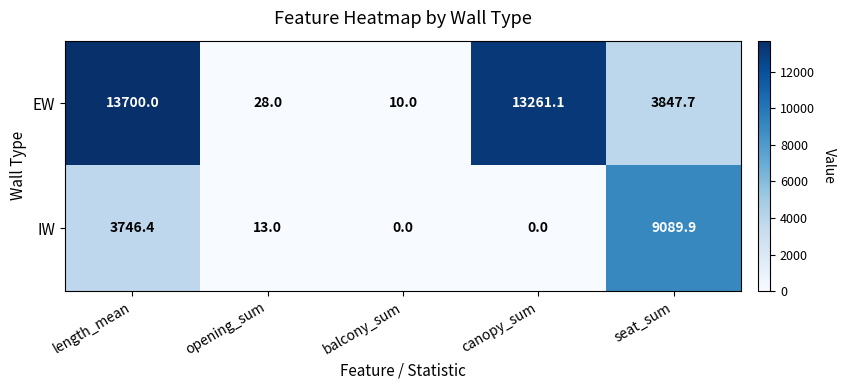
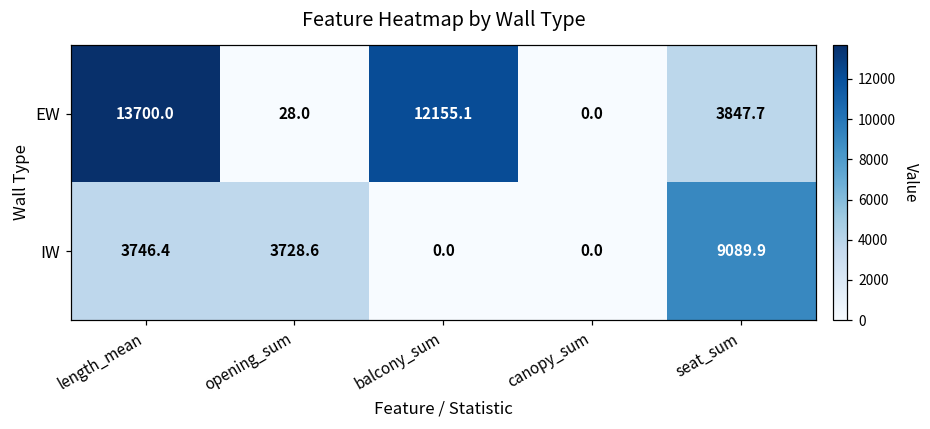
  {
    "EW": {
      "length_mean": 13700.0,
      "opening_sum": 28.0,
-     "balcony_sum": 10.0,
-     "canopy_sum": 13261.1,
+     "balcony_sum": 12155.1,
+     "canopy_sum": 0.0,
      "seat_sum": 3847.7
    },
    "IW": {
      "length_mean": 3746.4,
-     "opening_sum": 13.0,
+     "opening_sum": 3728.6,
      "balcony_sum": 0.0,
      "canopy_sum": 0.0,
      "seat_sum": 9089.9
    }
  }
